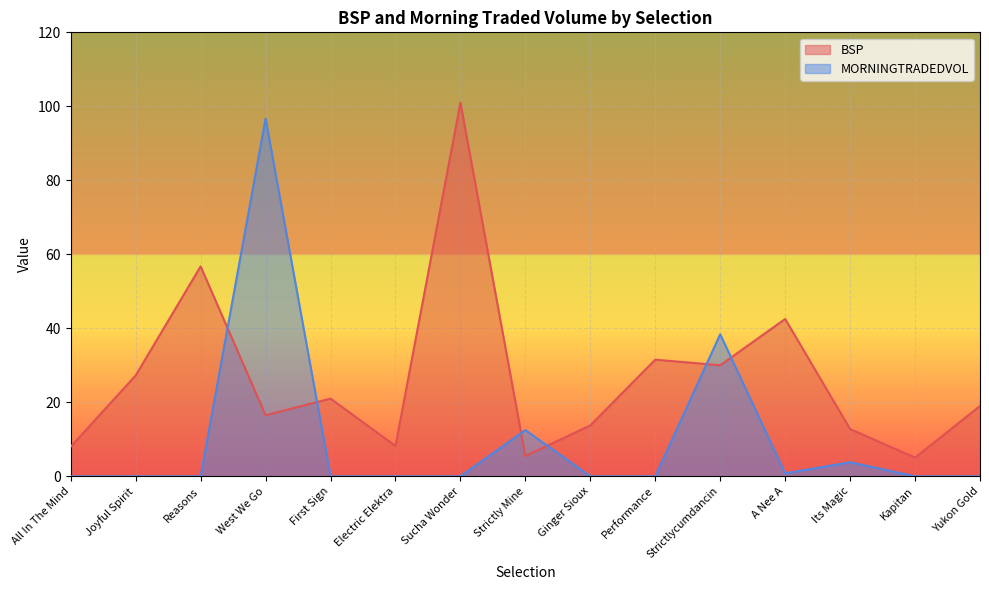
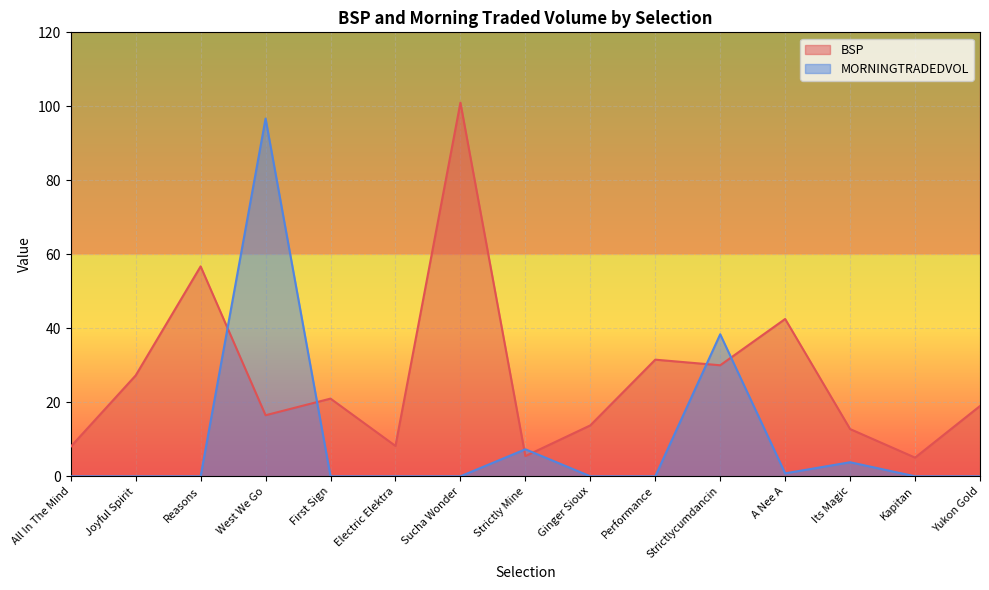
  {
    "MORNINGTRADEDVOL": {
      "All In The Mind": 0,
      "Joyful Spirit": 0,
      "Reasons": 0,
      "West We Go": 97,
      "First Sign": 0,
      "Electric Elektra": 0,
      "Sucha Wonder": 0,
-     "Strictly Mine": 13,
+     "Strictly Mine": 7,
      "Ginger Sioux": 0,
      "Performance": 0,
      "Strictlycumdancin": 38,
      "A Nee A": 1,
      "Its Magic": 4,
      "Kapitan": 0,
      "Yukon Gold": 0
    }
  }
